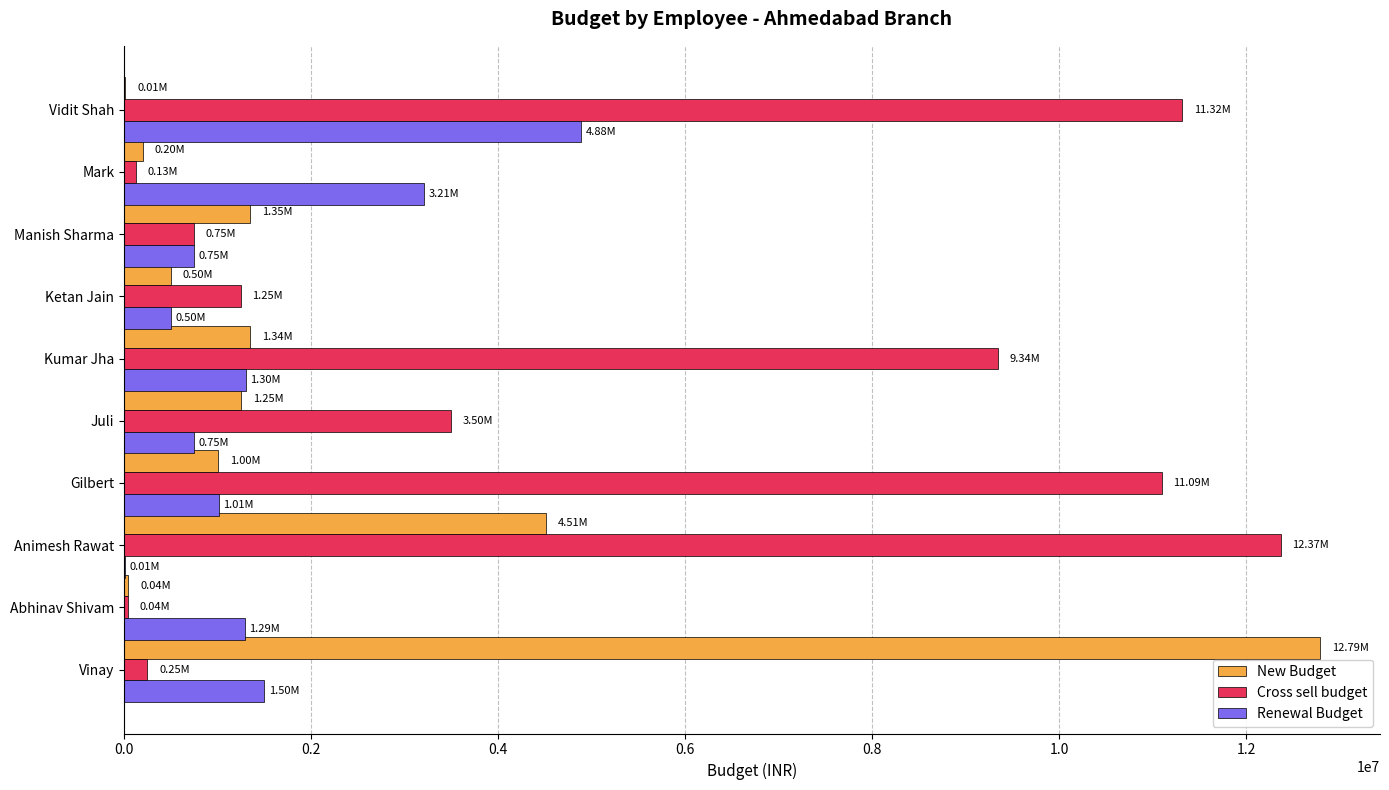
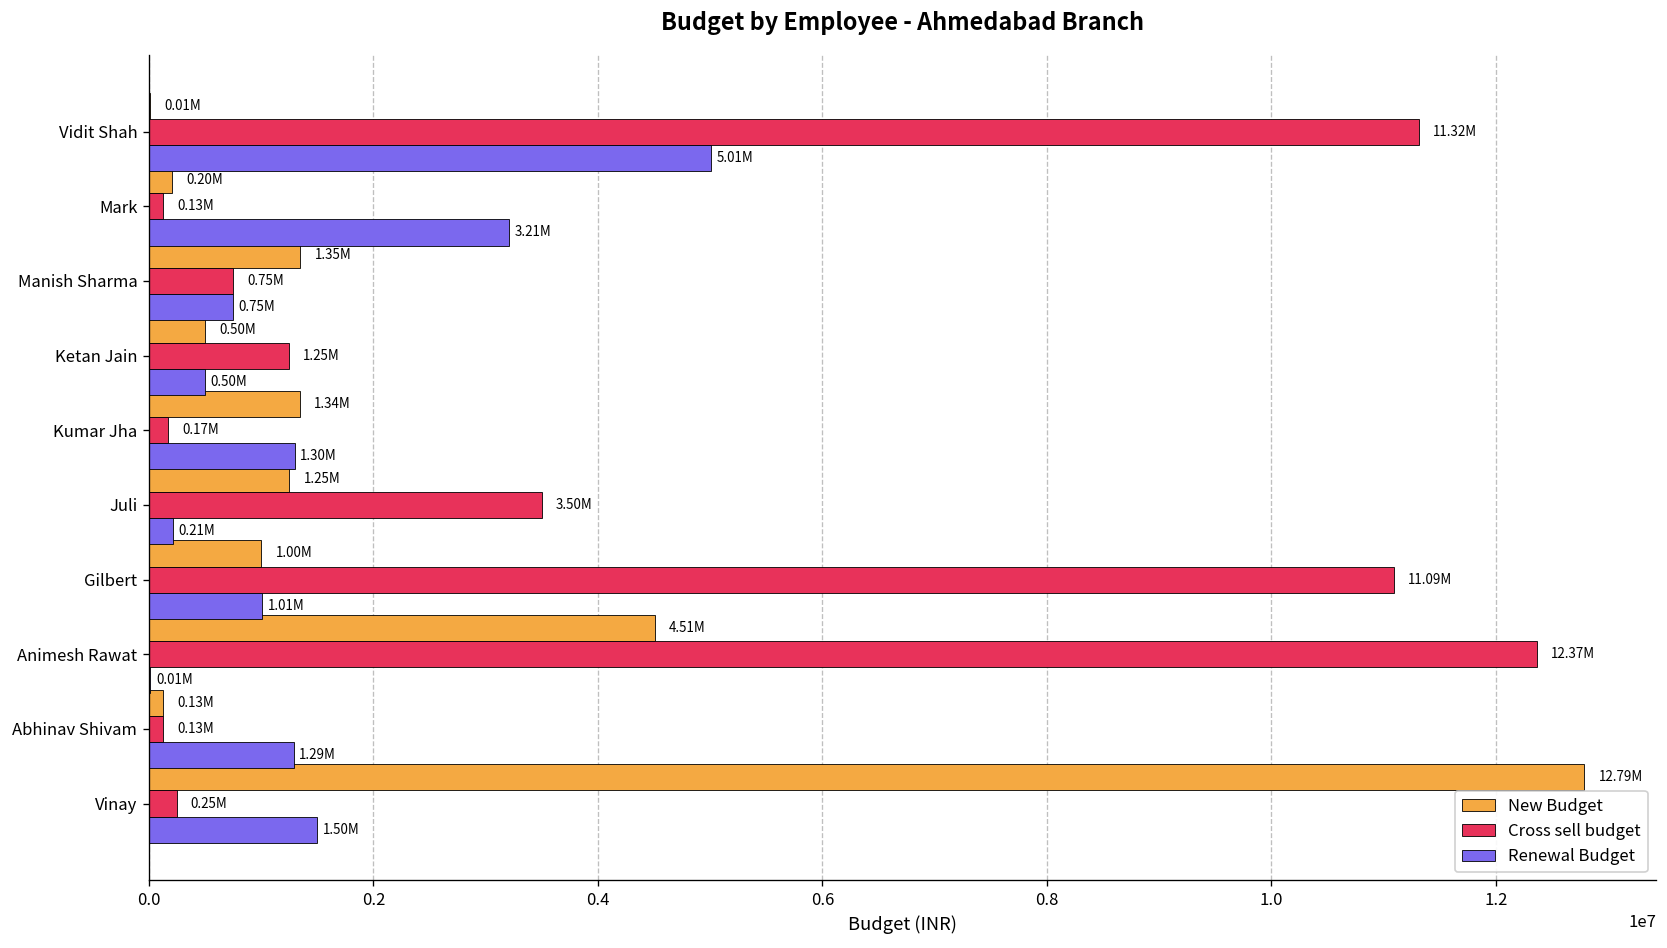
  {
    "New Budget": {
      "Vidit Shah": "0.01M",
      "Mark": "0.20M",
      "Manish Sharma": "1.35M",
      "Ketan Jain": "0.50M",
      "Kumar Jha": "1.34M",
      "Juli": "1.25M",
      "Gilbert": "1.00M",
      "Animesh Rawat": "4.51M",
-     "Abhinav Shivam": "0.04M",
+     "Abhinav Shivam": "0.13M",
      "Vinay": "12.79M"
    },
    "Cross sell budget": {
      "Vidit Shah": "11.32M",
      "Mark": "0.13M",
      "Manish Sharma": "0.75M",
      "Ketan Jain": "1.25M",
-     "Kumar Jha": "9.34M",
+     "Kumar Jha": "0.17M",
      "Juli": "3.50M",
      "Gilbert": "11.09M",
      "Animesh Rawat": "12.37M",
-     "Abhinav Shivam": "0.04M",
+     "Abhinav Shivam": "0.13M",
      "Vinay": "0.25M"
    },
    "Renewal Budget": {
-     "Vidit Shah": "4.88M",
+     "Vidit Shah": "5.01M",
      "Mark": "3.21M",
      "Manish Sharma": "0.75M",
      "Ketan Jain": "0.50M",
      "Kumar Jha": "1.30M",
-     "Juli": "0.75M",
+     "Juli": "0.21M",
      "Gilbert": "1.01M",
      "Animesh Rawat": "0.01M",
      "Abhinav Shivam": "1.29M",
      "Vinay": "1.50M"
    }
  }
